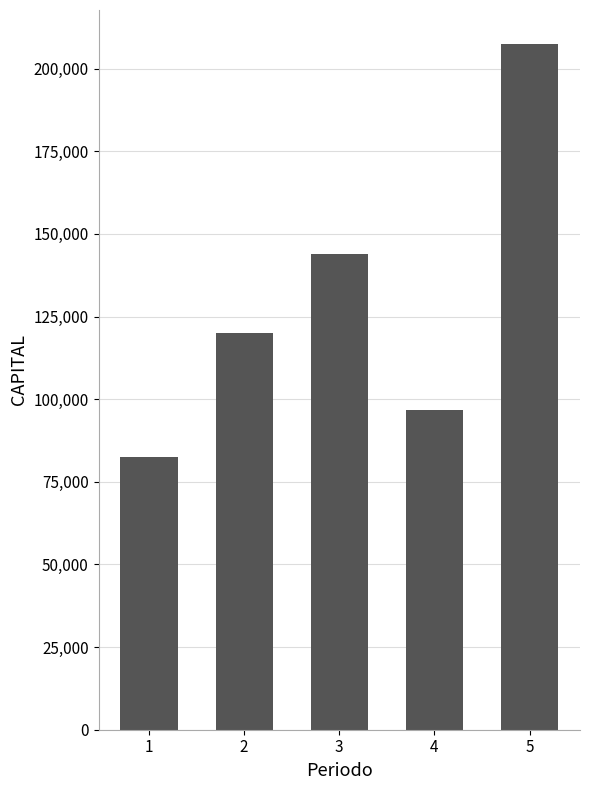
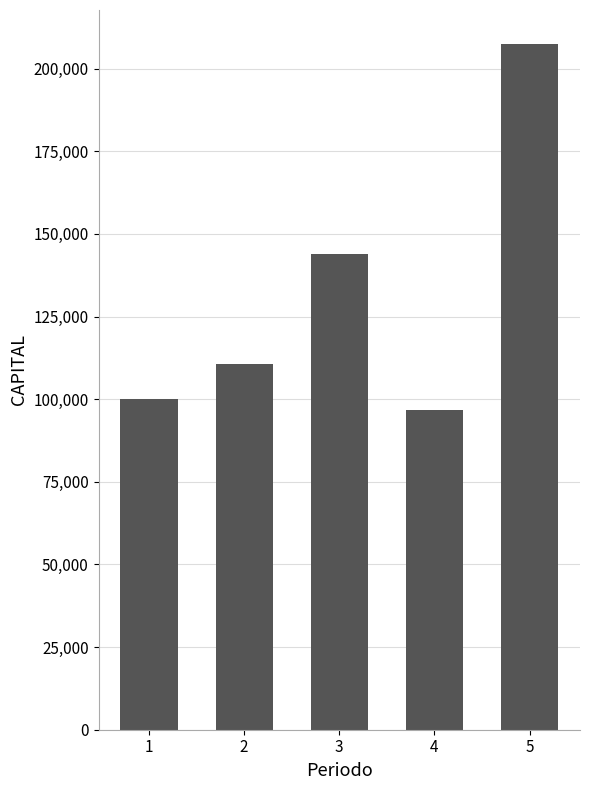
  {
-   "1": "83,000",
-   "2": "120,000",
+   "1": "100,000",
+   "2": "111,000",
    "3": "144,000",
    "4": "97,000",
    "5": "207,000"
  }
